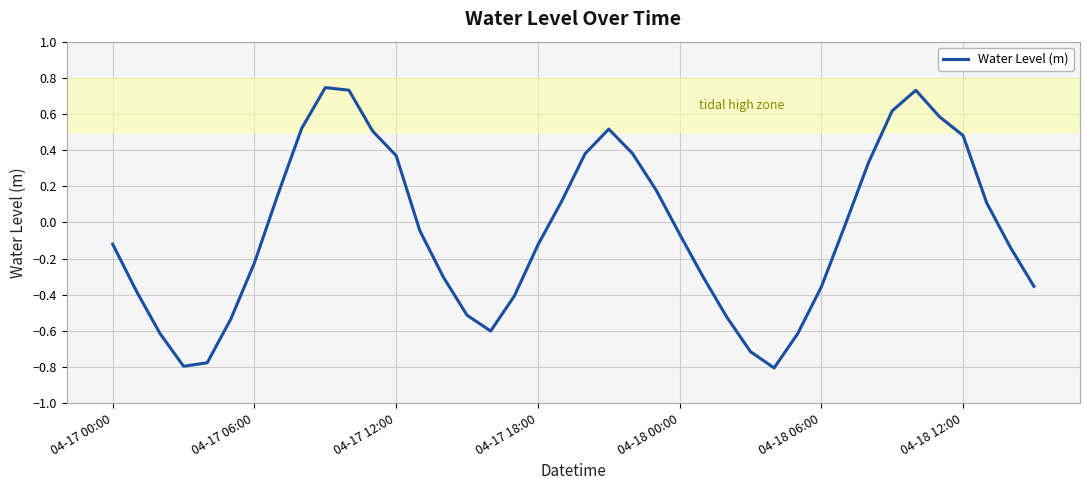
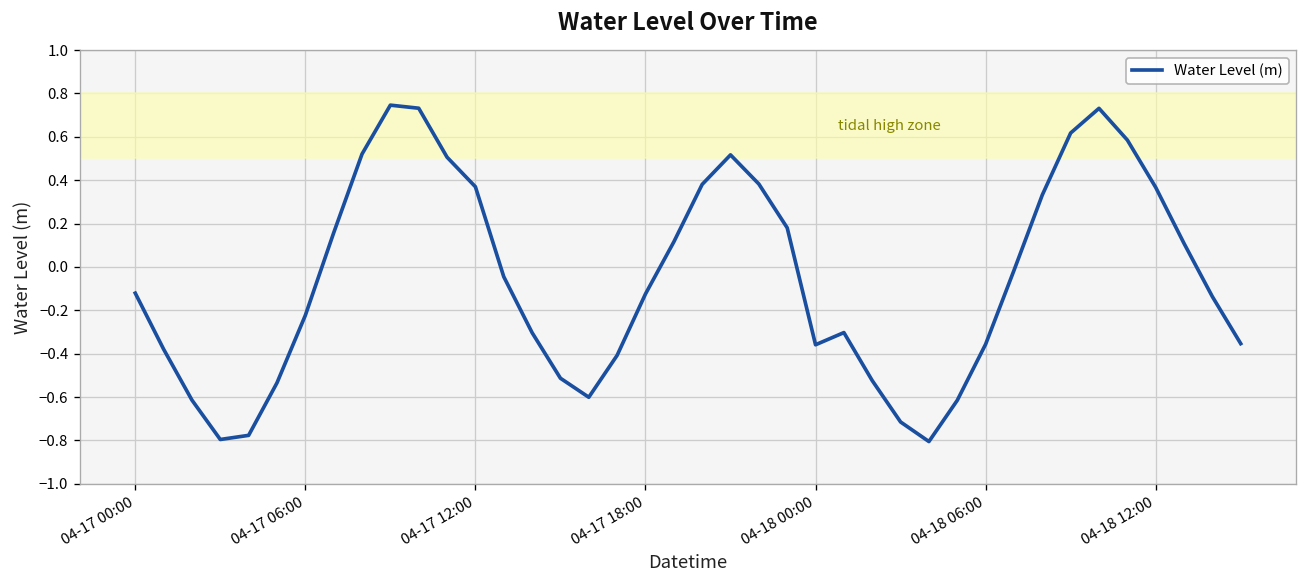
  {
    "04-17 00:00": -0.12,
    "04-17 06:00": -0.22,
    "04-17 12:00": 0.37,
    "04-17 18:00": -0.12,
-   "04-18 00:00": -0.06,
+   "04-18 00:00": -0.36,
    "04-18 06:00": -0.36,
-   "04-18 12:00": 0.48
+   "04-18 12:00": 0.37
  }
